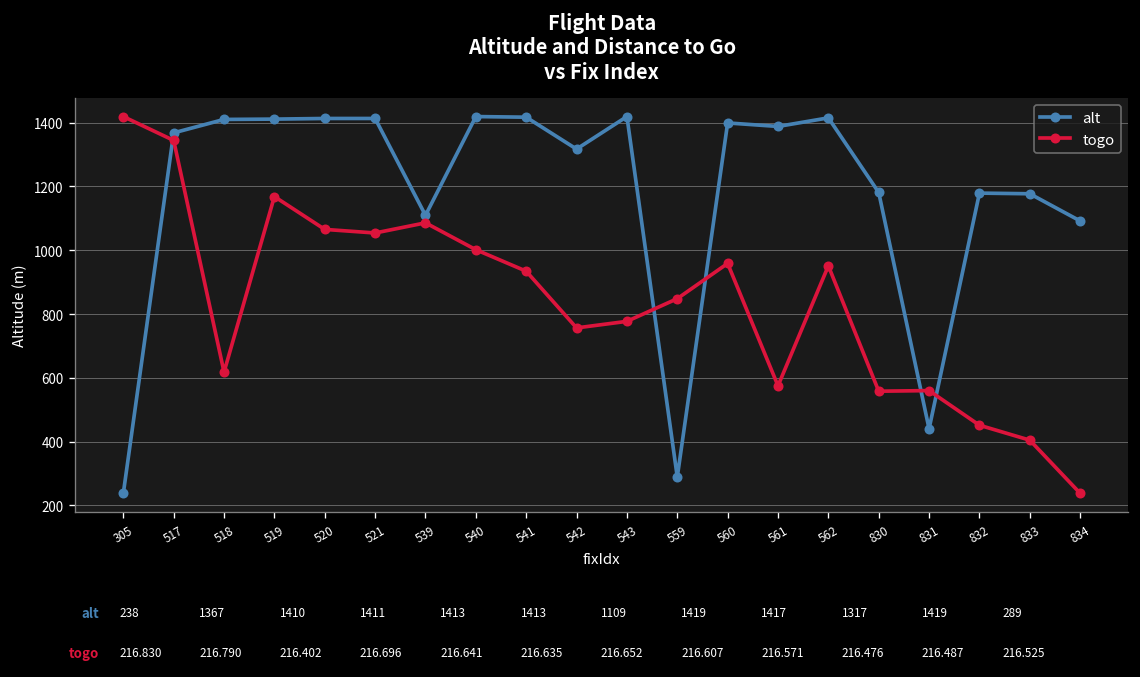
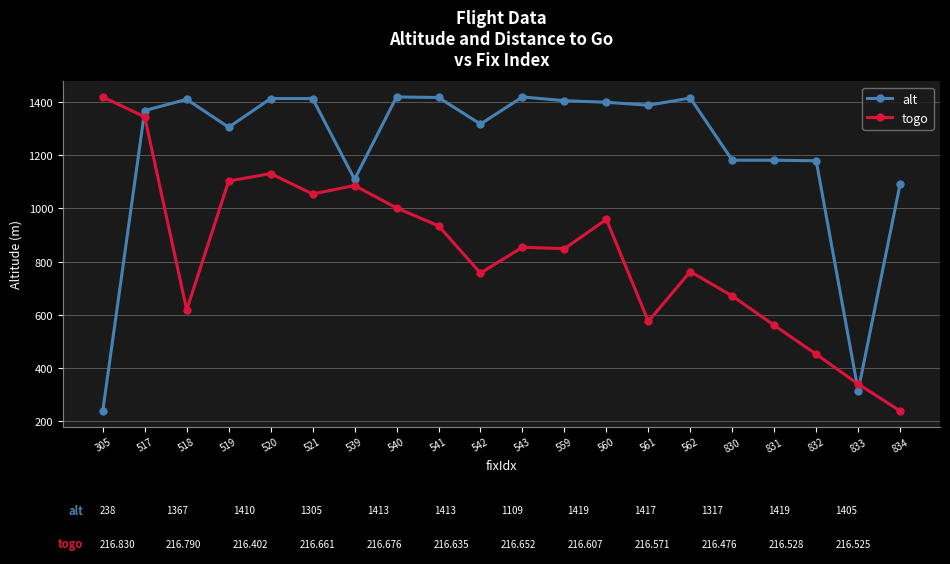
  {
    "alt": {
-     "519": 1411,
-     "559": 289,
-     "831": 440,
-     "833": 1180
+     "519": 1305,
+     "559": 1405,
+     "831": 1180,
+     "833": 310
    },
    "togo": {
-     "519": 216.696,
-     "520": 216.641,
-     "543": 216.487,
-     "562": 950,
-     "830": 560,
-     "833": 400
+     "519": 216.661,
+     "520": 216.676,
+     "543": 216.528,
+     "562": 760,
+     "830": 670,
+     "833": 340
    }
  }
